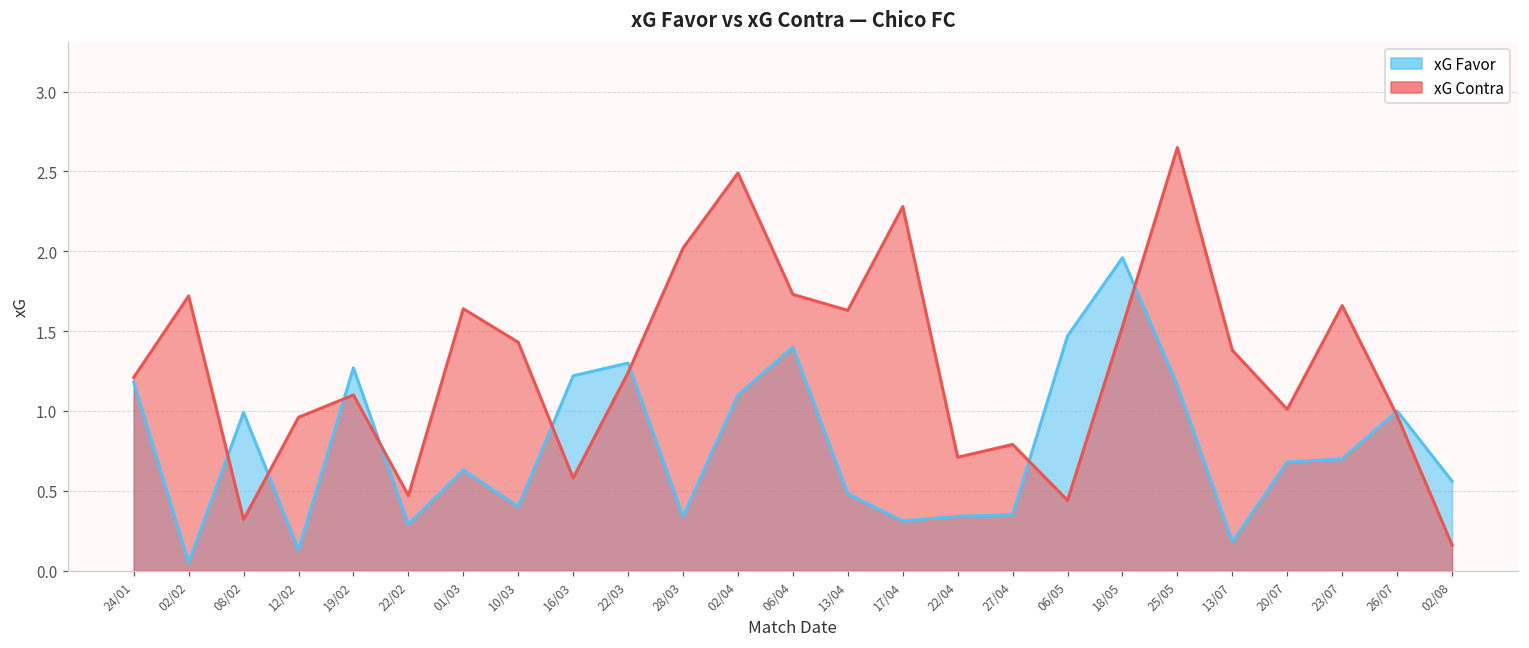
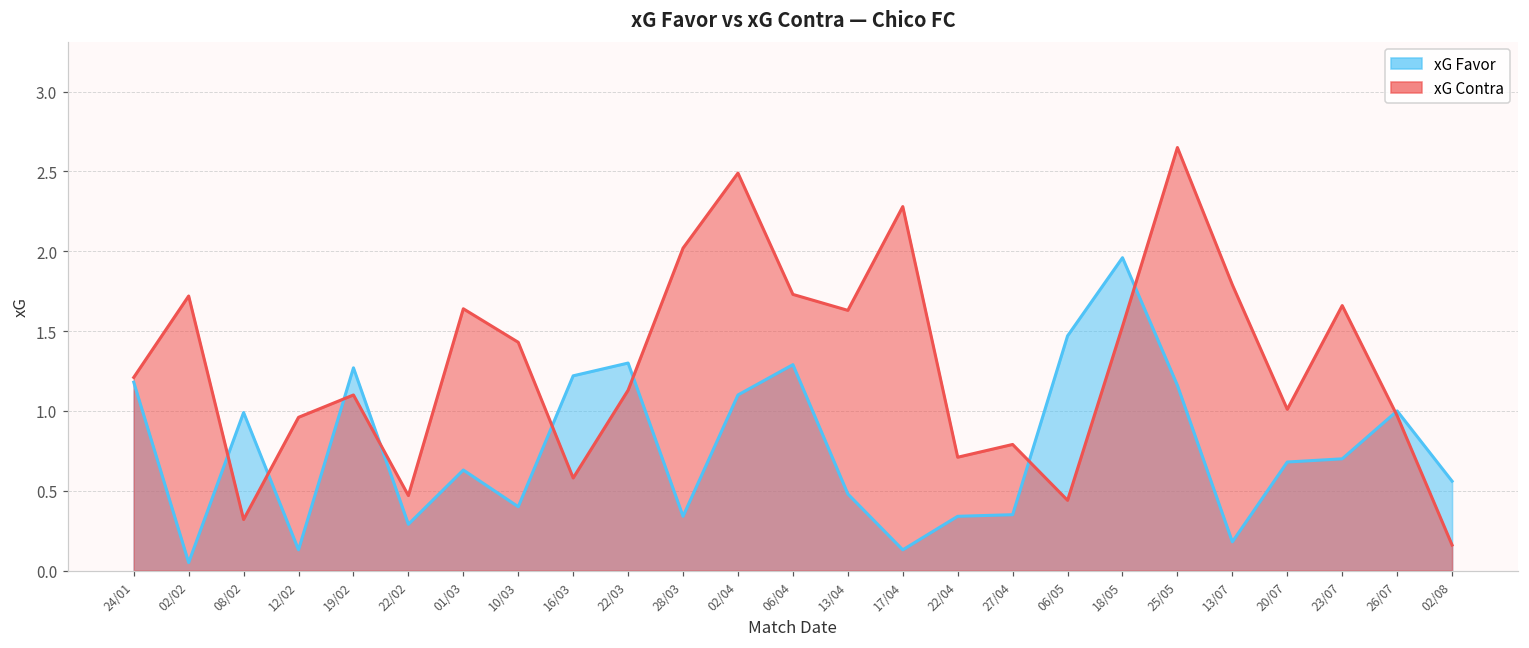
  {
    "xG Favor": {
      "24/01": 1.18,
      "02/02": 0.05,
      "08/02": 0.99,
      "12/02": 0.13,
      "19/02": 1.27,
      "22/02": 0.29,
      "01/03": 0.63,
      "10/03": 0.40,
      "16/03": 1.22,
      "22/03": 1.30,
      "28/03": 0.34,
      "02/04": 1.10,
-     "06/04": 1.40,
+     "06/04": 1.29,
      "13/04": 0.48,
-     "17/04": 0.31,
+     "17/04": 0.13,
      "22/04": 0.34,
      "27/04": 0.35,
      "06/05": 1.47,
      "18/05": 1.96,
      "25/05": 1.16,
      "13/07": 0.18,
      "20/07": 0.68,
      "23/07": 0.70,
      "26/07": 1.00,
      "02/08": 0.56
    },
    "xG Contra": {
      "24/01": 1.21,
      "02/02": 1.72,
      "08/02": 0.32,
      "12/02": 0.96,
      "19/02": 1.10,
      "22/02": 0.47,
      "01/03": 1.64,
      "10/03": 1.43,
      "16/03": 0.58,
-     "22/03": 1.24,
+     "22/03": 1.13,
      "28/03": 2.02,
      "02/04": 2.49,
      "06/04": 1.73,
      "13/04": 1.63,
      "17/04": 2.28,
      "22/04": 0.71,
      "27/04": 0.79,
      "06/05": 0.44,
      "18/05": 1.53,
      "25/05": 2.65,
-     "13/07": 1.38,
+     "13/07": 1.79,
      "20/07": 1.01,
      "23/07": 1.66,
      "26/07": 0.97,
      "02/08": 0.16
    }
  }
